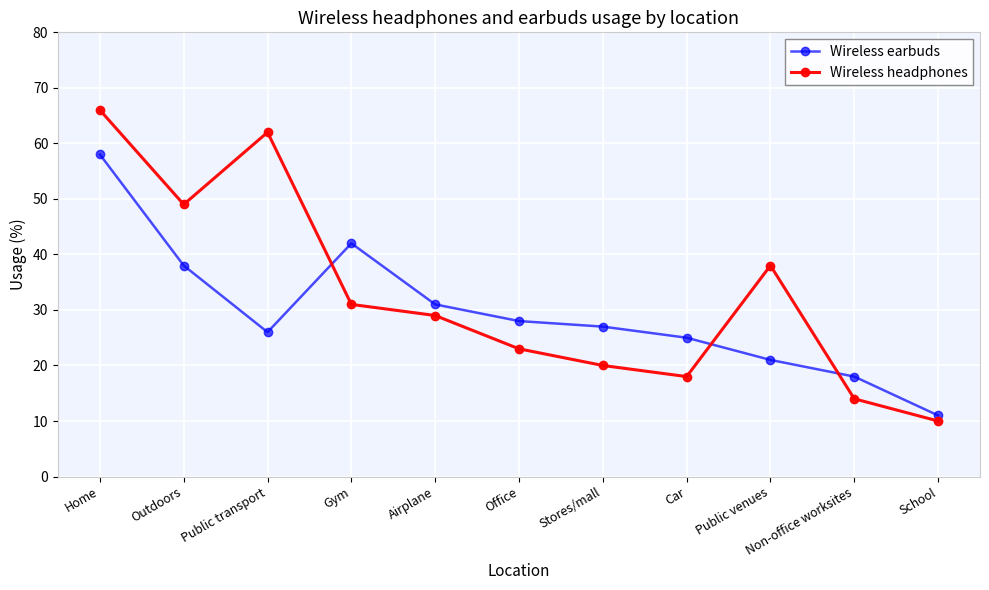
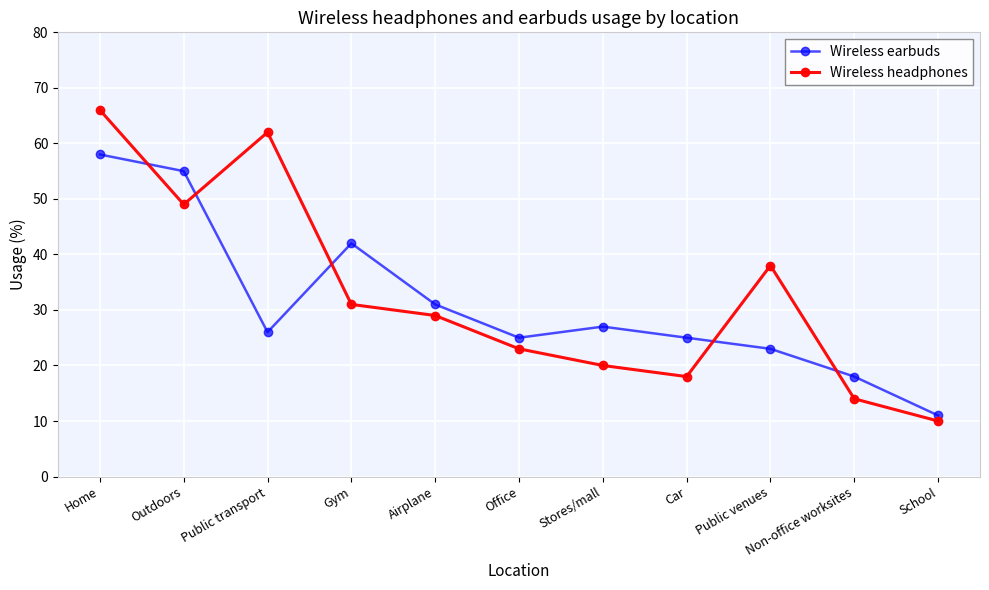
  {
    "Wireless earbuds": {
      "Home": 58,
-     "Outdoors": 38,
+     "Outdoors": 55,
      "Public transport": 26,
      "Gym": 42,
      "Airplane": 31,
-     "Office": 28,
+     "Office": 25,
      "Stores/mall": 27,
      "Car": 25,
-     "Public venues": 21,
+     "Public venues": 23,
      "Non-office worksites": 18,
      "School": 11
    },
    "Wireless headphones": {
      "Home": 66,
      "Outdoors": 49,
      "Public transport": 62,
      "Gym": 31,
      "Airplane": 29,
      "Office": 23,
      "Stores/mall": 20,
      "Car": 18,
      "Public venues": 38,
      "Non-office worksites": 14,
      "School": 10
    }
  }
